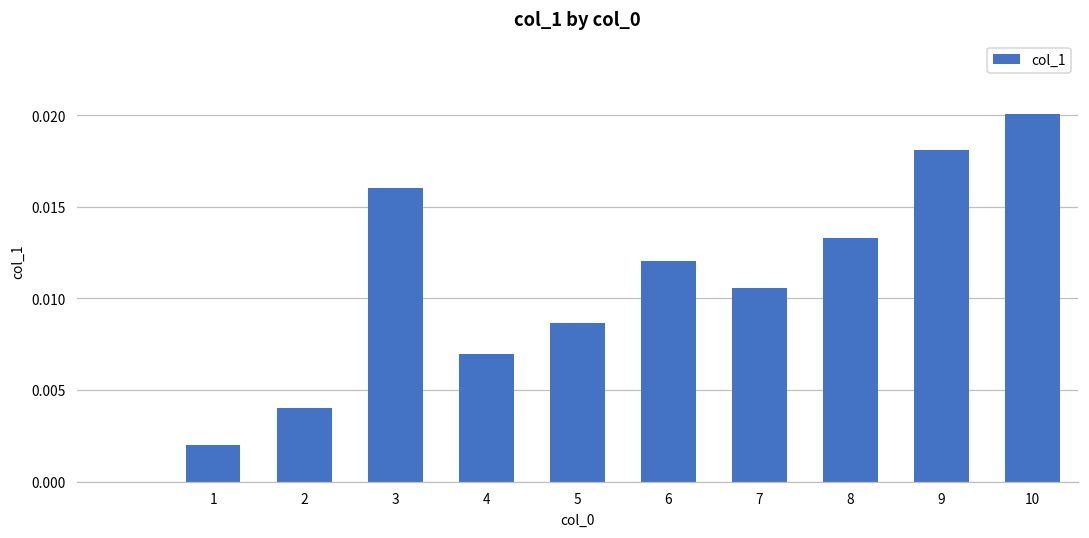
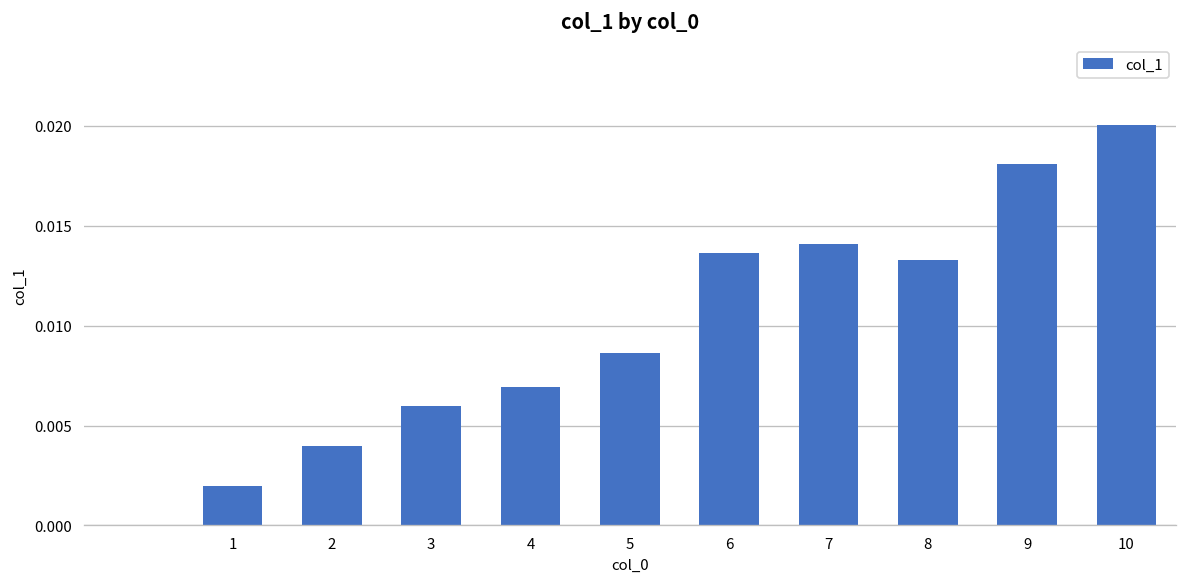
  {
    "1": 0.0020,
    "2": 0.0040,
-   "3": 0.0160,
+   "3": 0.0060,
    "4": 0.0069,
    "5": 0.0086,
-   "6": 0.0120,
-   "7": 0.0106,
+   "6": 0.0136,
+   "7": 0.0141,
    "8": 0.0133,
    "9": 0.0181,
    "10": 0.0201
  }
